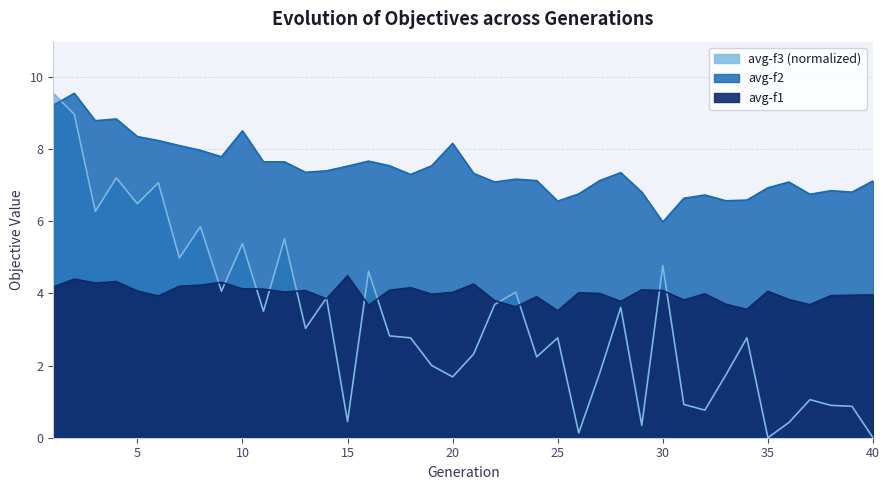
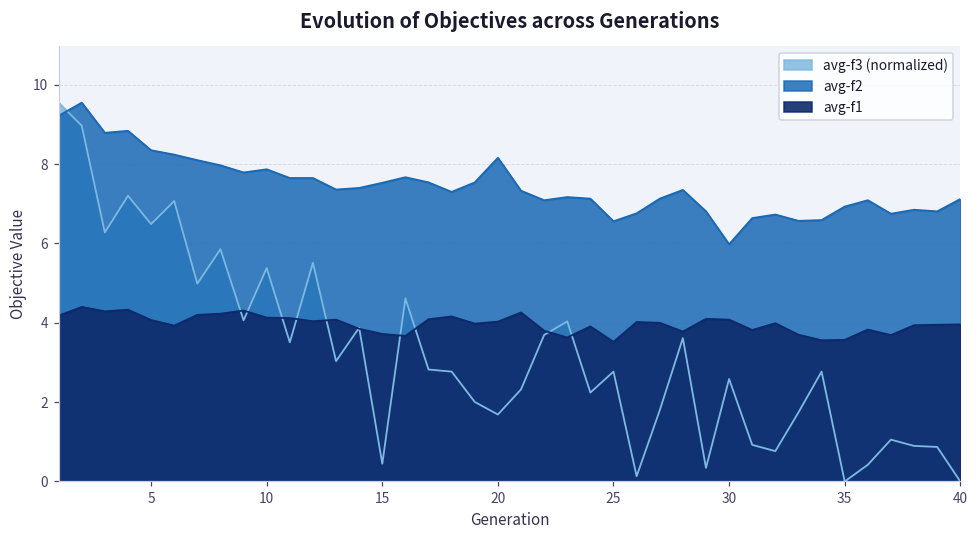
  {
    "avg-f3 (normalized)": {
      "5": 6.5,
      "10": 5.4,
      "15": 0.4,
      "20": 1.7,
      "25": 2.8,
-     "30": 4.8,
+     "30": 2.6,
      "35": 0.0,
      "40": 0.0
    },
    "avg-f2": {
      "5": 8.4,
-     "10": 8.5,
+     "10": 7.9,
      "15": 7.5,
      "20": 8.2,
      "25": 6.6,
      "30": 6.0,
      "35": 6.9,
      "40": 7.1
    },
    "avg-f1": {
      "5": 4.1,
      "10": 4.1,
-     "15": 4.5,
+     "15": 3.7,
      "20": 4.0,
      "25": 3.5,
      "30": 4.1,
-     "35": 4.1,
+     "35": 3.6,
      "40": 4.0
    }
  }
